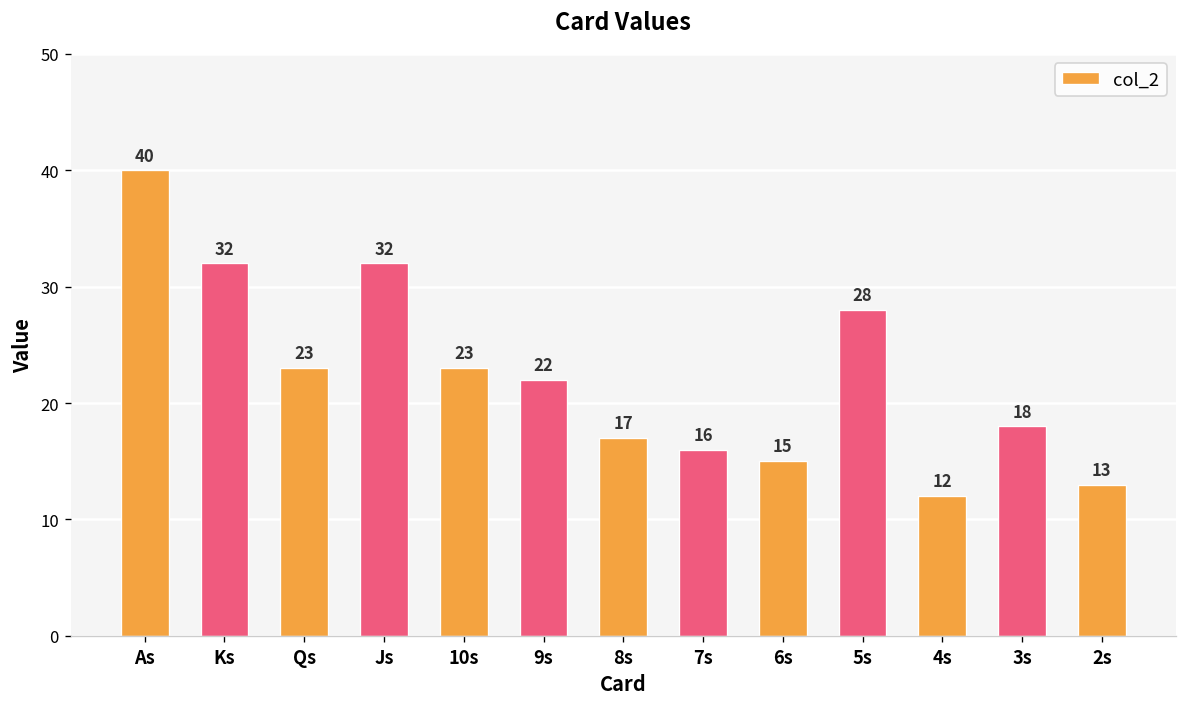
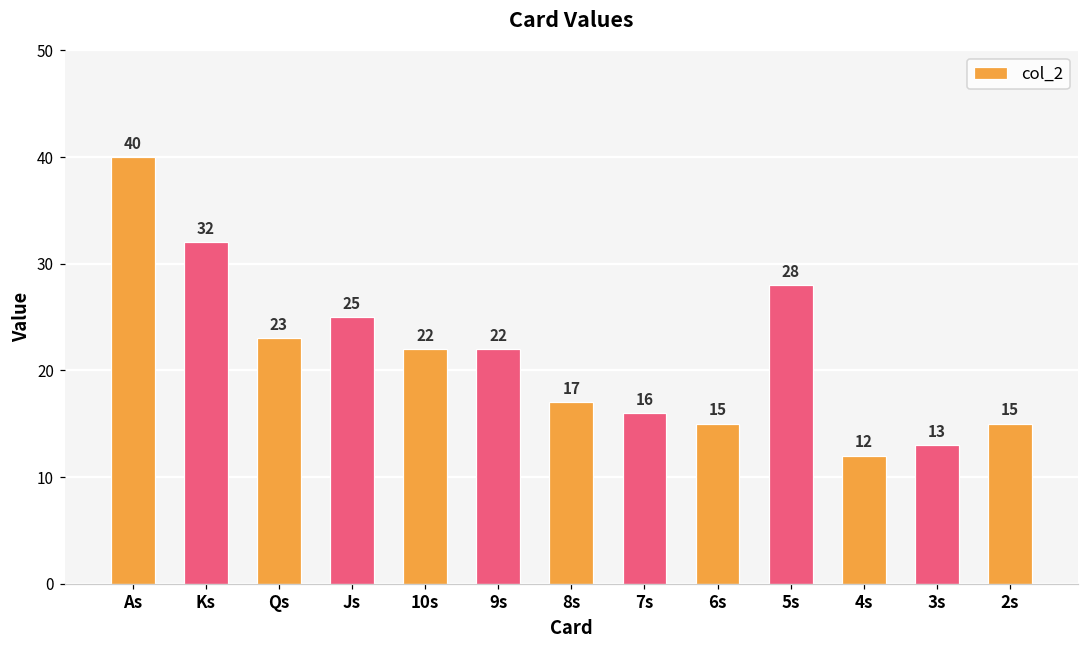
  {
    "As": 40,
    "Ks": 32,
    "Qs": 23,
-   "Js": 32,
-   "10s": 23,
+   "Js": 25,
+   "10s": 22,
    "9s": 22,
    "8s": 17,
    "7s": 16,
    "6s": 15,
    "5s": 28,
    "4s": 12,
-   "3s": 18,
-   "2s": 13
+   "3s": 13,
+   "2s": 15
  }
